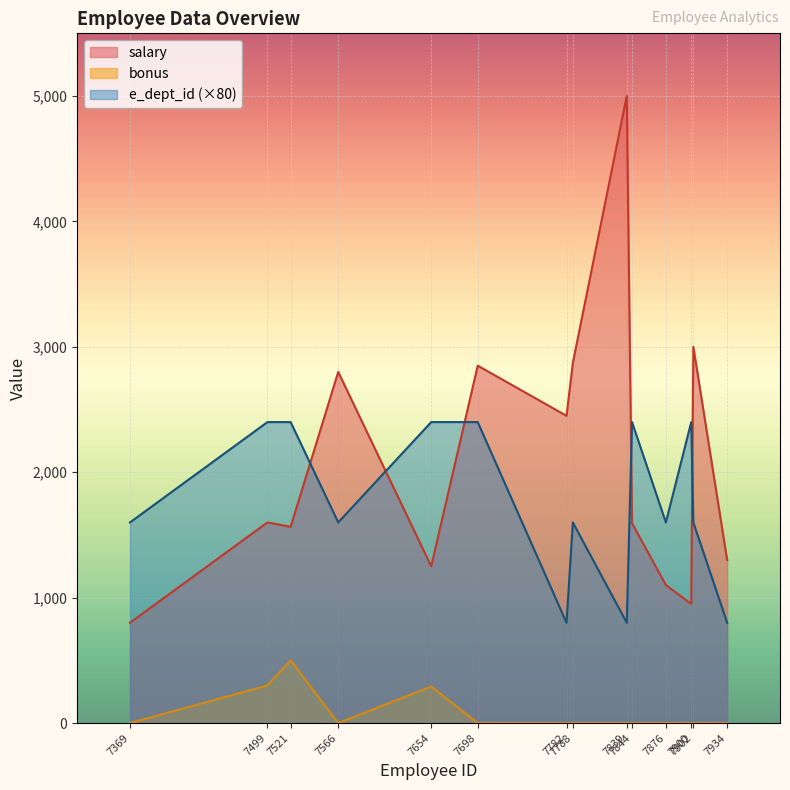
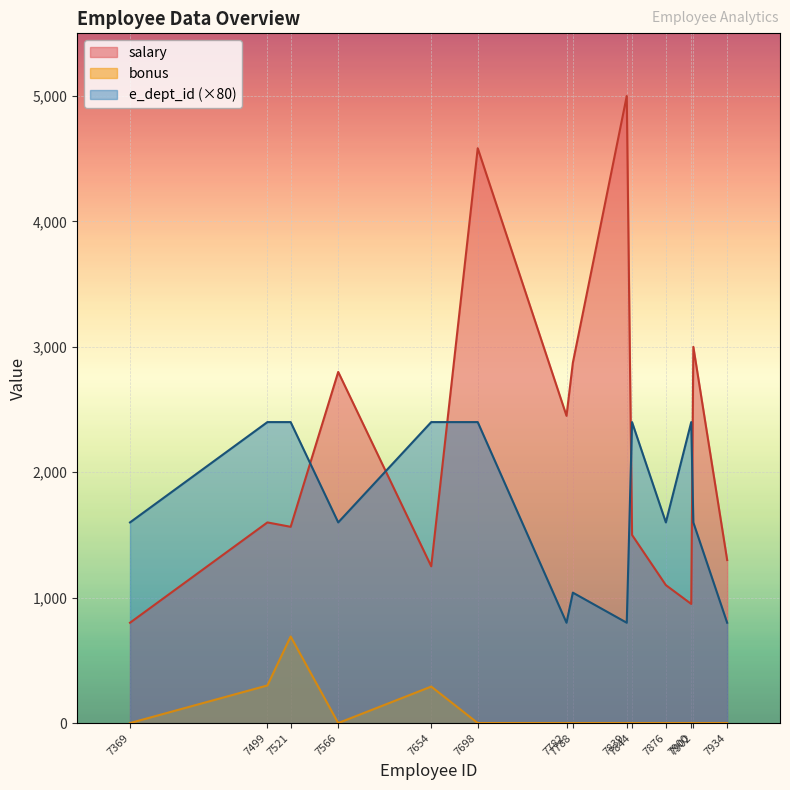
  {
    "salary": {
      "7369": "800",
      "7499": "1,600",
      "7521": "1,570",
      "7566": "2,800",
      "7654": "1,250",
-     "7698": "2,850",
+     "7698": "4,580",
      "7782": "2,450",
      "7788": "2,870",
      "7839": "5,000",
-     "7844": "1,590",
+     "7844": "1,500",
      "7876": "1,100",
      "7900": "950",
      "7902": "3,000",
      "7934": "1,300"
    },
    "bonus": {
      "7369": "0",
      "7499": "300",
-     "7521": "500",
+     "7521": "690",
      "7566": "0",
      "7654": "290",
      "7698": "0",
      "7782": "0",
      "7788": "0",
      "7839": "0",
      "7844": "0",
      "7876": "0",
      "7900": "0",
      "7902": "0",
      "7934": "0"
    },
    "e_dept_id (×80)": {
      "7369": "1,600",
      "7499": "2,400",
      "7521": "2,400",
      "7566": "1,600",
      "7654": "2,400",
      "7698": "2,400",
      "7782": "800",
-     "7788": "1,600",
+     "7788": "1,040",
      "7839": "800",
      "7844": "2,400",
      "7876": "1,600",
      "7900": "2,400",
      "7902": "1,600",
      "7934": "800"
    }
  }
